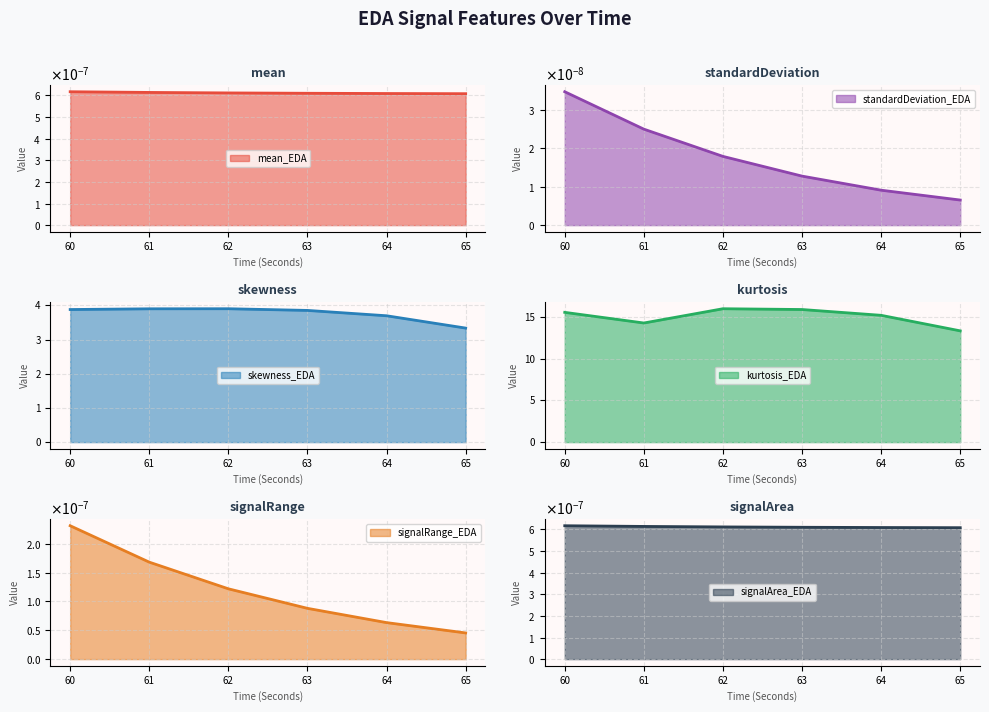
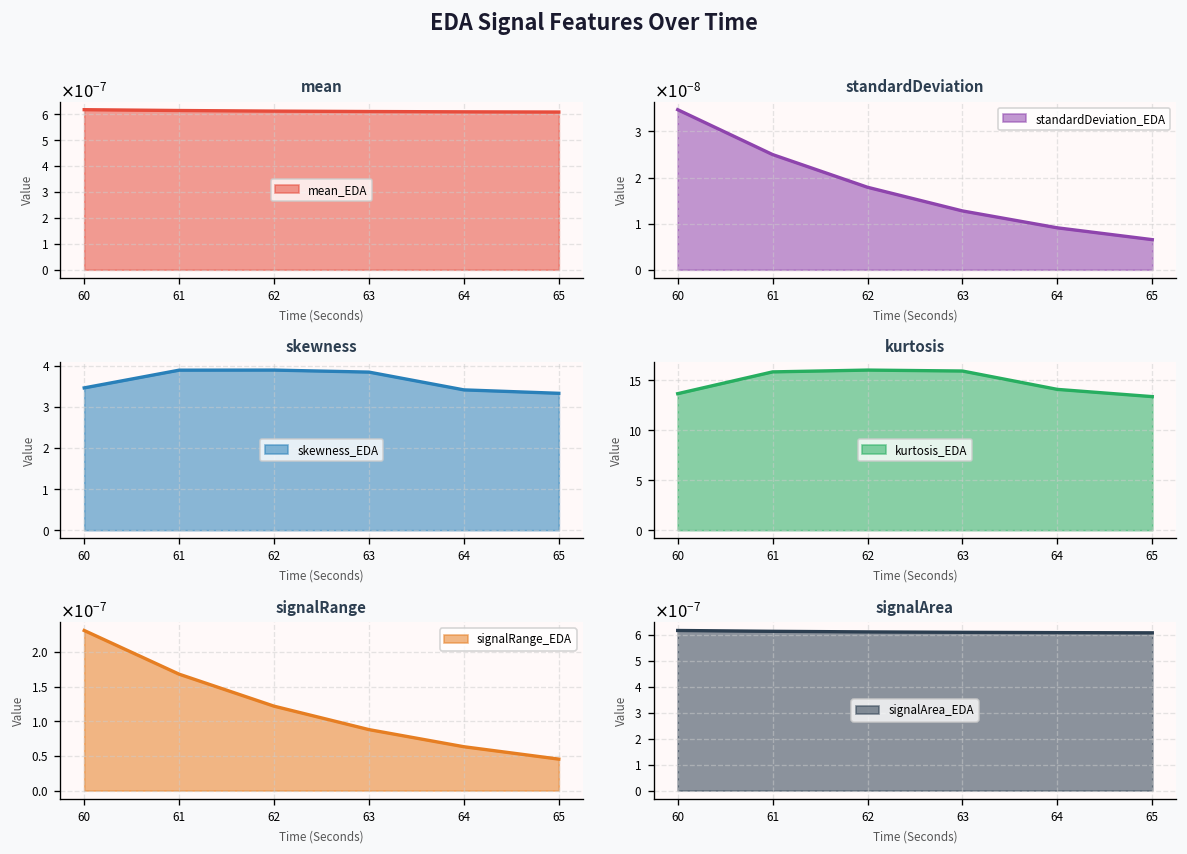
  {
    "mean": {
      "60": 0.00000062,
      "61": 0.00000061,
      "62": 0.00000061,
      "63": 0.00000061,
      "64": 0.00000061,
      "65": 0.00000061
    },
    "standardDeviation": {
      "60": 0.000000035,
      "61": 0.000000025,
      "62": 0.000000018,
      "63": 0.000000013,
      "64": 0.000000009,
      "65": 0.000000007
    },
    "skewness": {
-     "60": 3.9,
+     "60": 3.5,
      "61": 3.9,
      "62": 3.9,
      "63": 3.9,
-     "64": 3.7,
+     "64": 3.4,
      "65": 3.3
    },
    "kurtosis": {
-     "60": 16,
-     "61": 14,
+     "60": 14,
+     "61": 16,
      "62": 16,
      "63": 16,
-     "64": 15,
+     "64": 14,
      "65": 13
    },
    "signalRange": {
      "60": 0.00000023,
      "61": 0.00000017,
      "62": 0.00000012,
      "63": 0.00000009,
      "64": 0.00000006,
      "65": 0.00000005
    },
    "signalArea": {
      "60": 0.00000062,
      "61": 0.00000061,
      "62": 0.00000061,
      "63": 0.00000061,
      "64": 0.00000061,
      "65": 0.00000061
    }
  }
